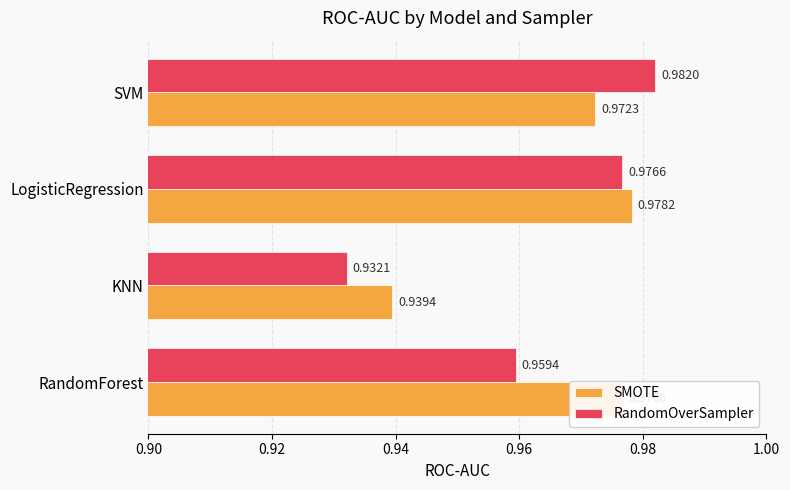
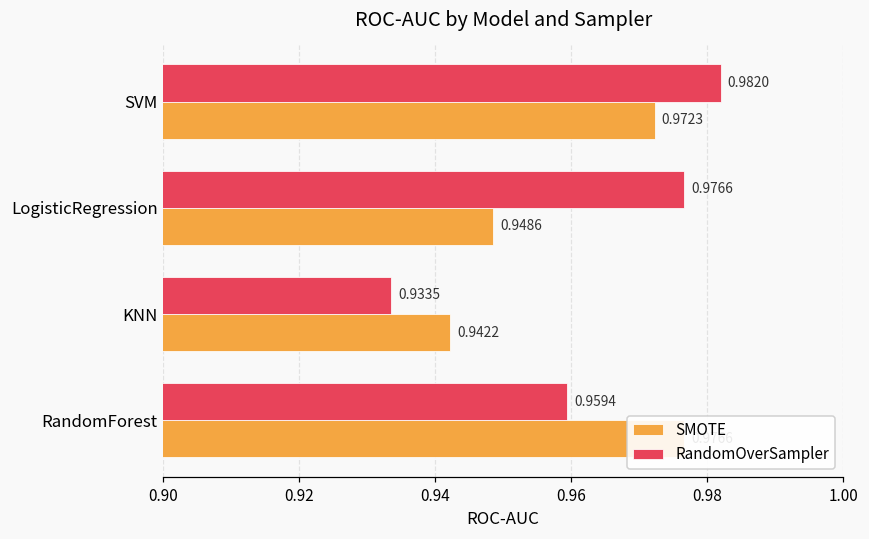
  {
    "SMOTE": {
      "SVM": 0.9723,
-     "LogisticRegression": 0.9782,
-     "KNN": 0.9394
+     "LogisticRegression": 0.9486,
+     "KNN": 0.9422
    },
    "RandomOverSampler": {
      "SVM": 0.9820,
      "LogisticRegression": 0.9766,
-     "KNN": 0.9321,
+     "KNN": 0.9335,
      "RandomForest": 0.9594
    }
  }
